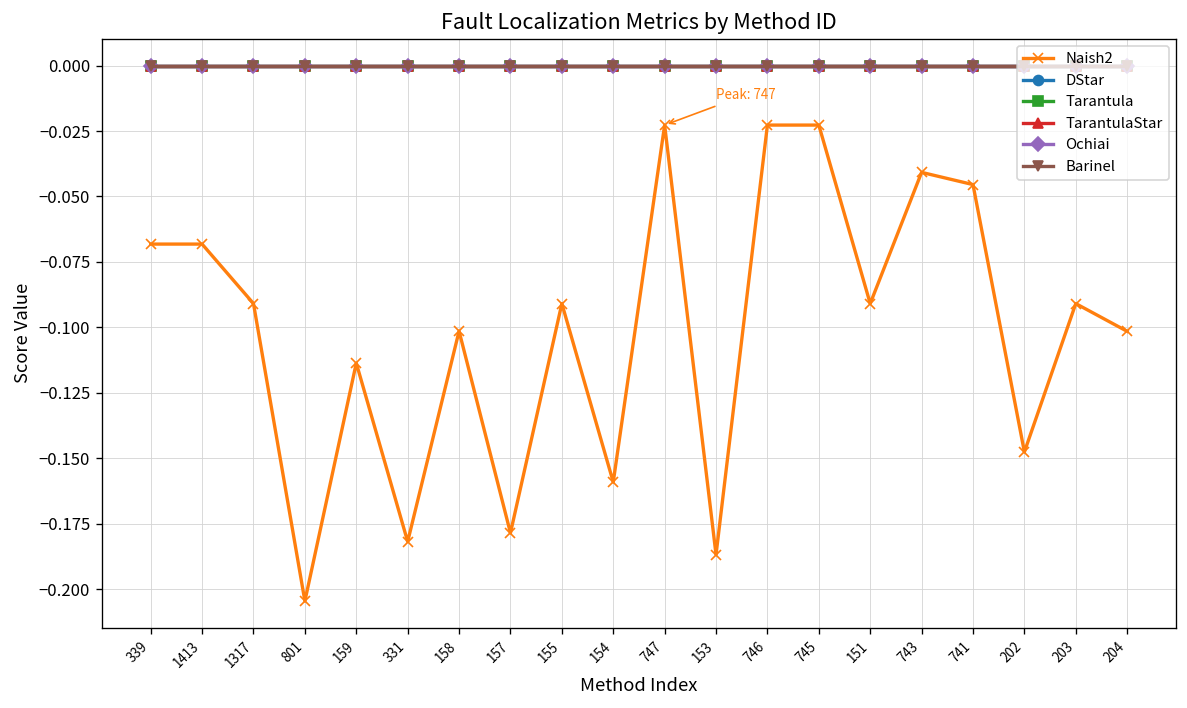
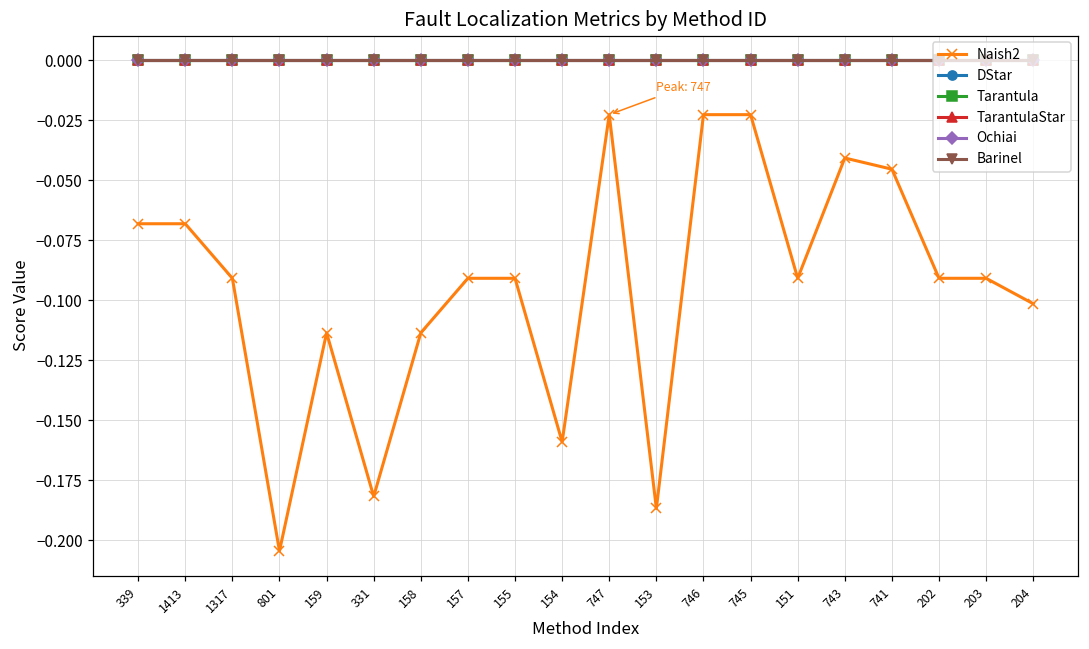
  {
    "Naish2": {
      "339": -0.068,
      "1413": -0.068,
      "1317": -0.091,
      "801": -0.205,
      "159": -0.114,
      "331": -0.182,
-     "158": -0.101,
-     "157": -0.179,
+     "158": -0.114,
+     "157": -0.091,
      "155": -0.091,
      "154": -0.159,
      "747": -0.023,
      "153": -0.187,
      "745": -0.023,
      "151": -0.091,
      "743": -0.041,
      "741": -0.045,
-     "202": -0.148,
+     "202": -0.091,
      "203": -0.091,
      "204": -0.102
    },
    "Barinel": {
      "339": 0.000,
      "1413": 0.000,
      "1317": 0.000,
      "801": 0.000,
      "159": 0.000,
      "331": 0.000,
      "158": 0.000,
      "157": 0.000,
      "155": 0.000,
      "154": 0.000,
      "747": 0.000,
      "153": 0.000,
      "746": 0.000,
      "745": 0.000,
      "151": 0.000,
      "743": 0.000,
      "741": 0.000
    }
  }
